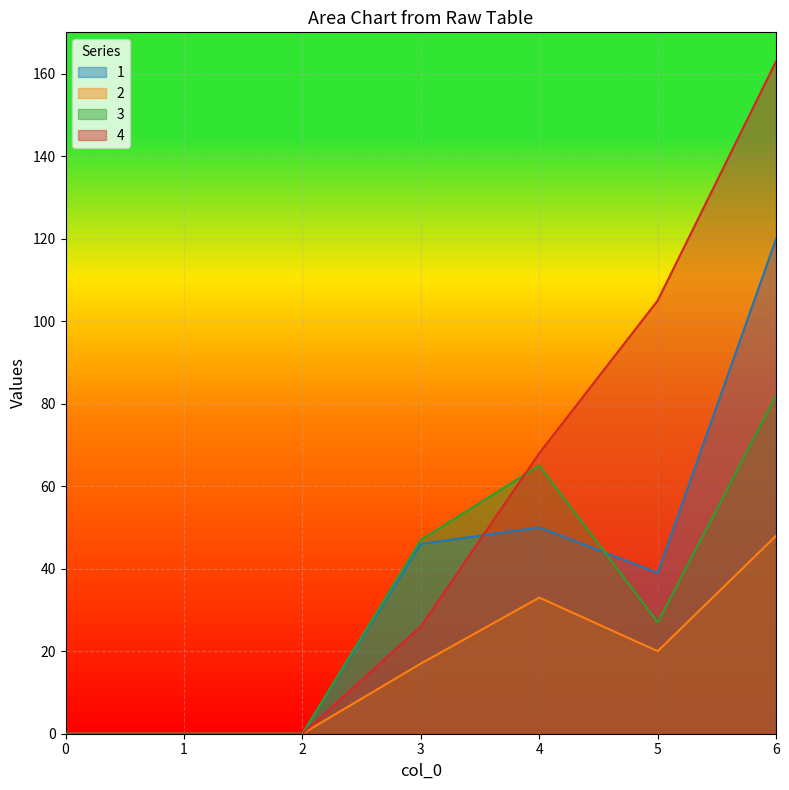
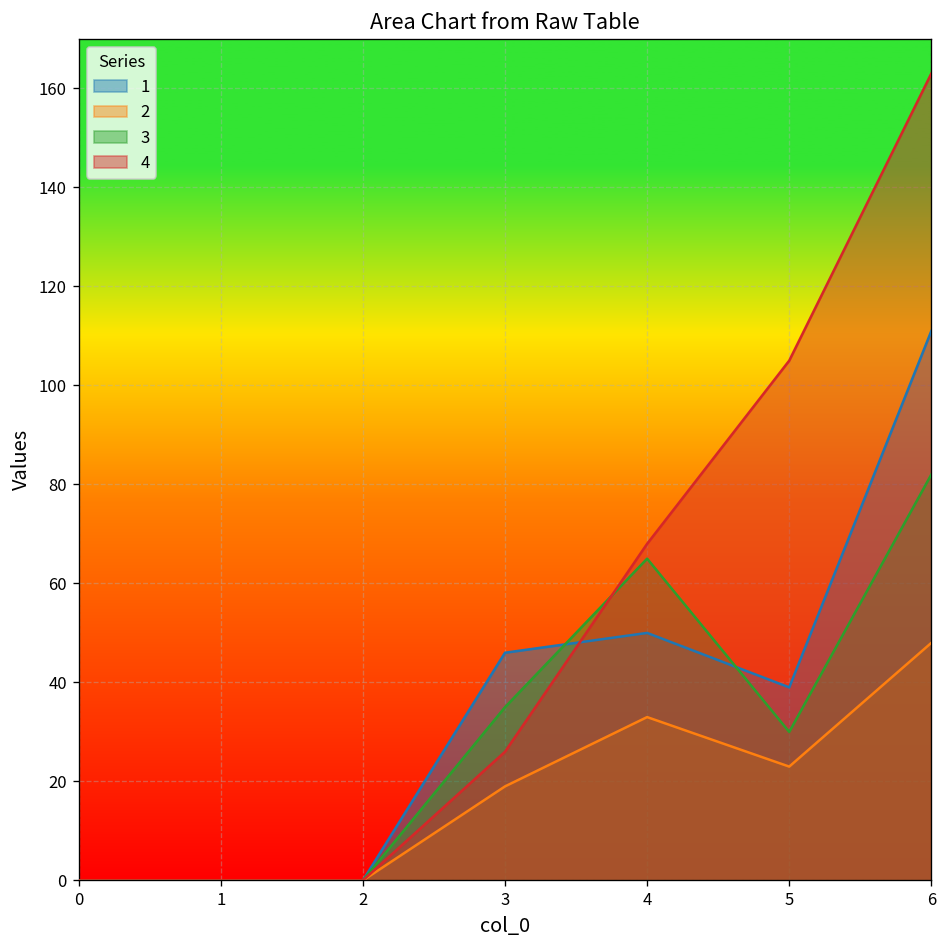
  {
    "1": {
      "3": 46,
      "4": 50,
      "5": 39,
-     "6": 120
+     "6": 111
    },
    "2": {
-     "3": 17,
+     "3": 19,
      "4": 33,
-     "5": 20,
+     "5": 23,
      "6": 48
    },
    "3": {
-     "3": 47,
+     "3": 35,
      "4": 65,
-     "5": 27,
+     "5": 30,
      "6": 82
    },
    "4": {
      "3": 26,
      "4": 68,
      "5": 105,
      "6": 163
    }
  }
